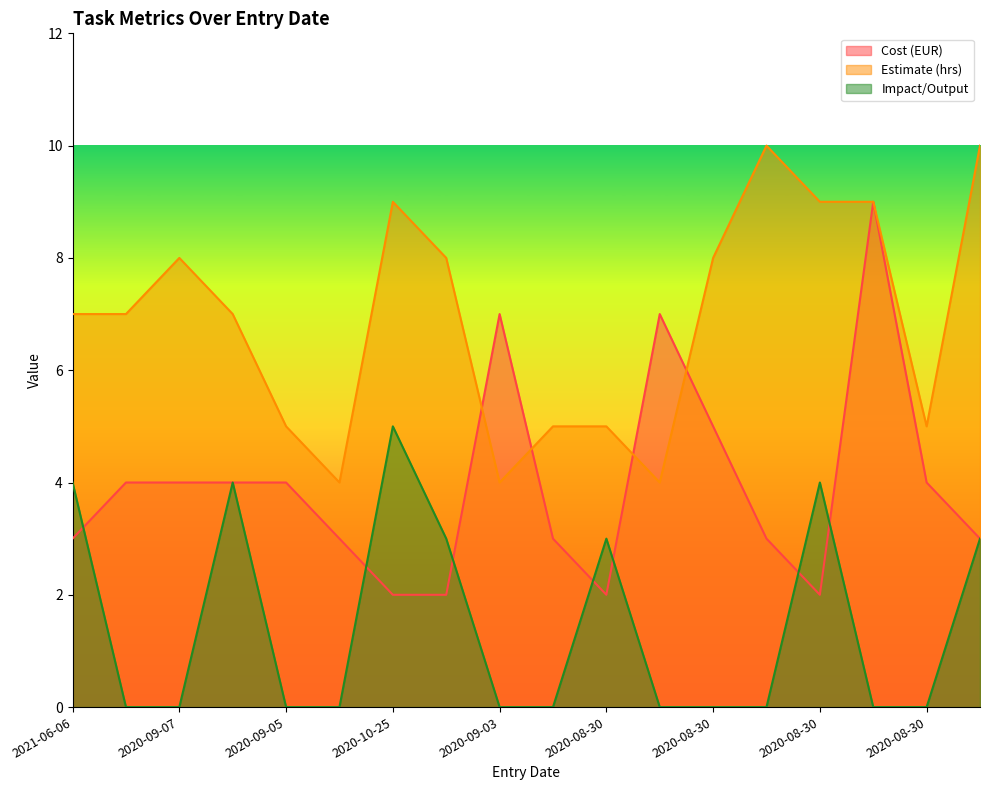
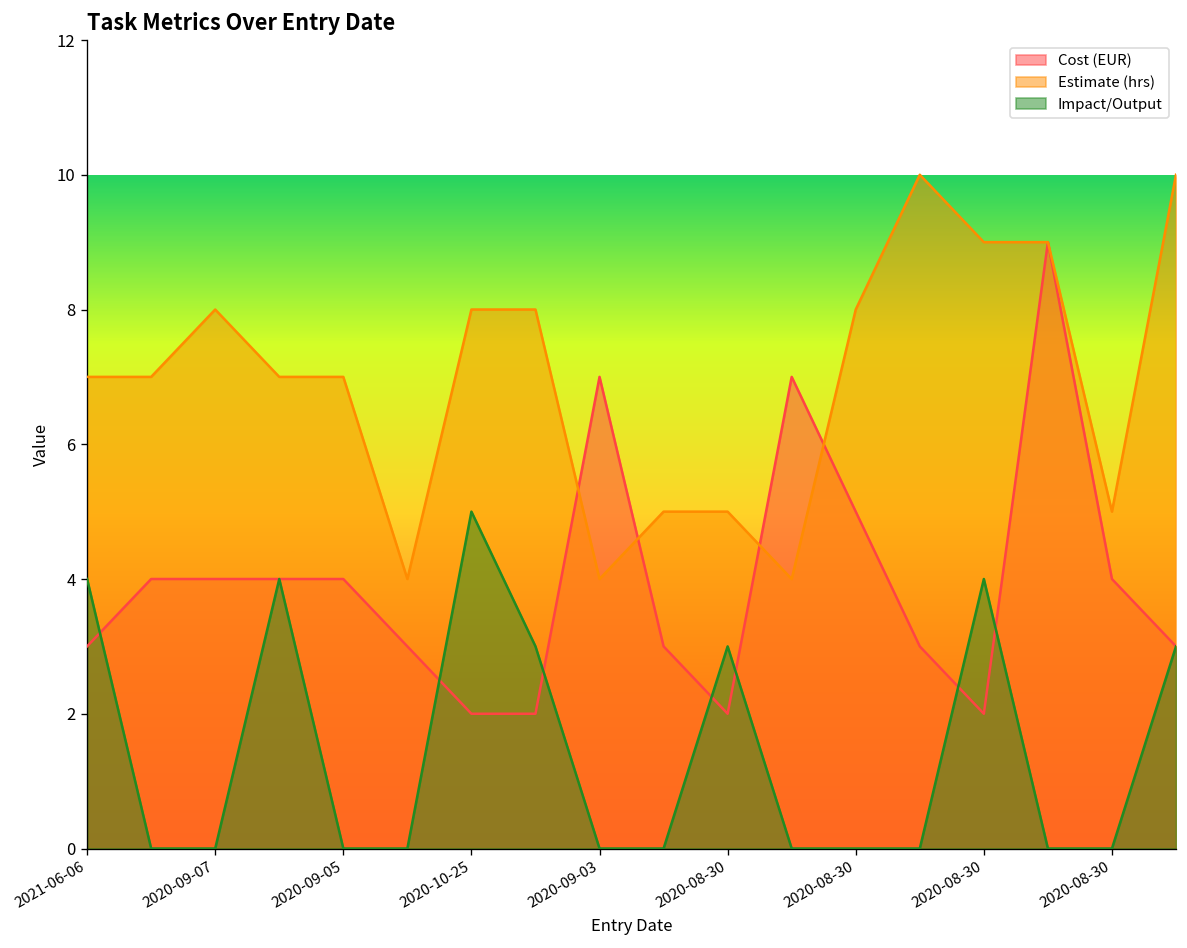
  {
    "Cost (EUR)": {
      "2021-06-06": 3,
      "2020-09-05": 4,
      "2020-10-25": 2
    },
    "Estimate (hrs)": {
      "2021-06-06": 7,
-     "2020-09-05": 5,
-     "2020-10-25": 9
+     "2020-09-05": 7,
+     "2020-10-25": 8
    },
    "Impact/Output": {
      "2021-06-06": 4,
      "2020-09-05": 0,
      "2020-10-25": 5
    }
  }
